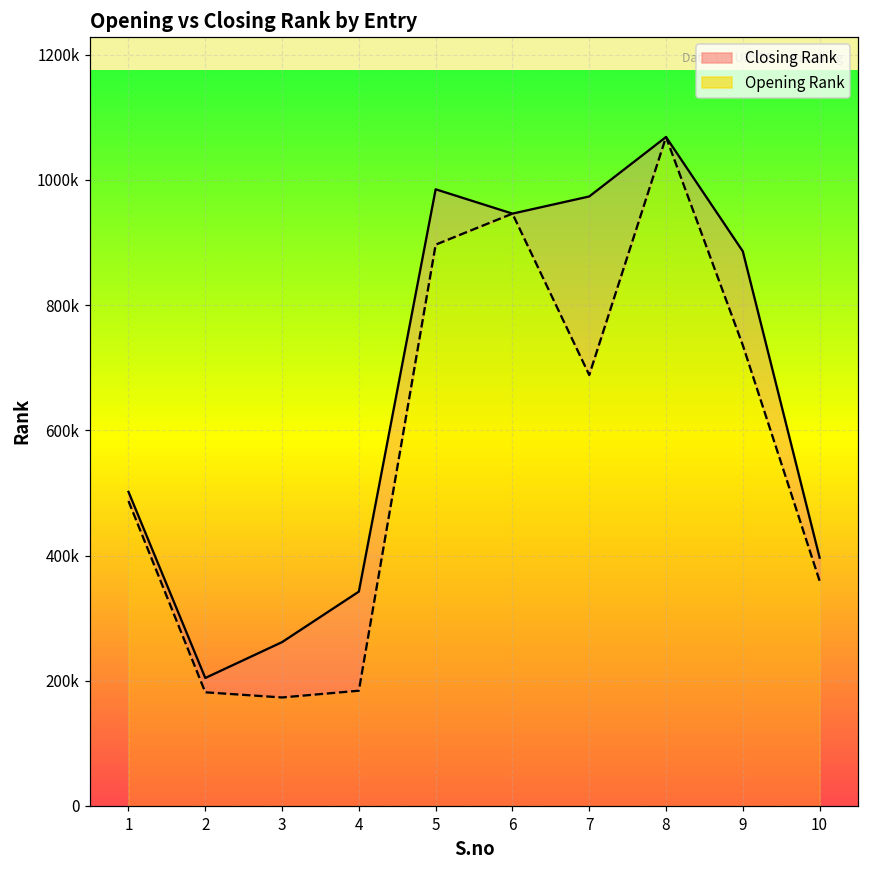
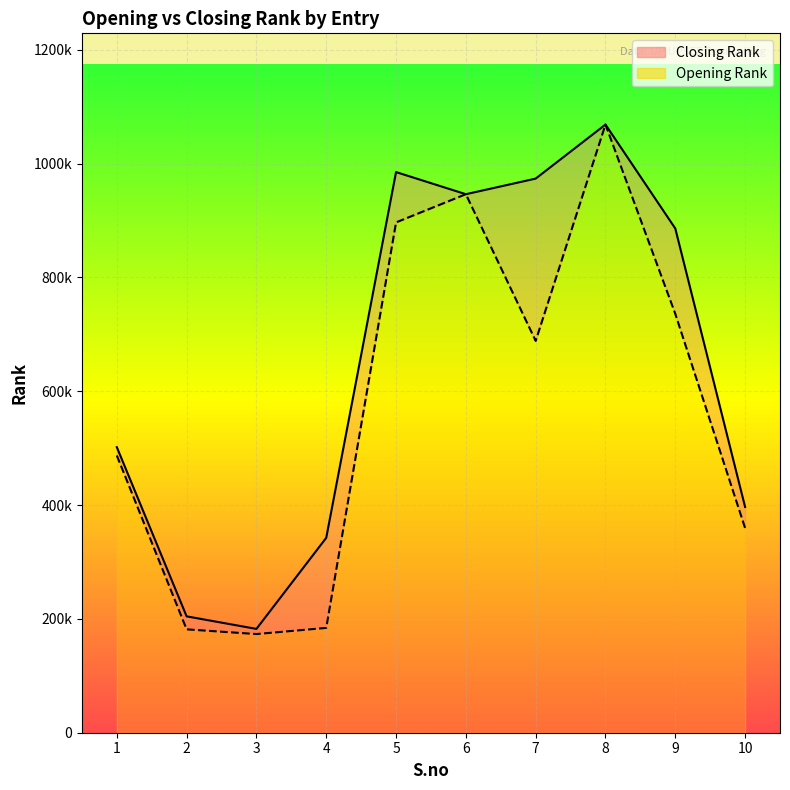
  {
    "Closing Rank": {
      "1": 500000,
      "2": 200000,
-     "3": 260000,
+     "3": 180000,
      "4": 340000,
      "5": 990000,
      "7": 970000,
      "9": 890000,
      "10": 400000
    },
    "Opening Rank": {
      "1": 490000,
      "2": 180000,
      "3": 170000,
      "4": 180000,
      "5": 900000,
      "7": 690000,
      "9": 740000,
      "10": 360000
    }
  }
